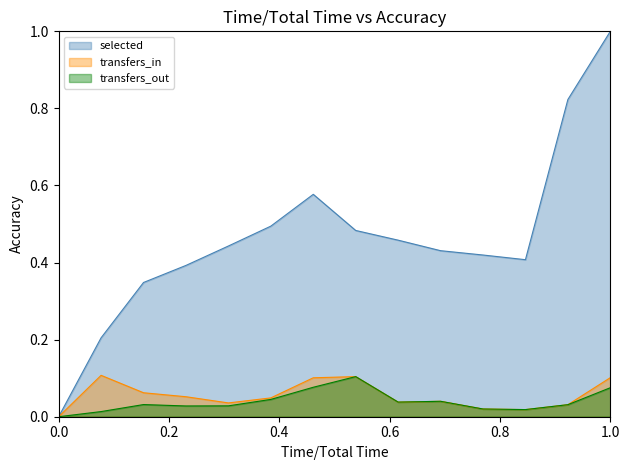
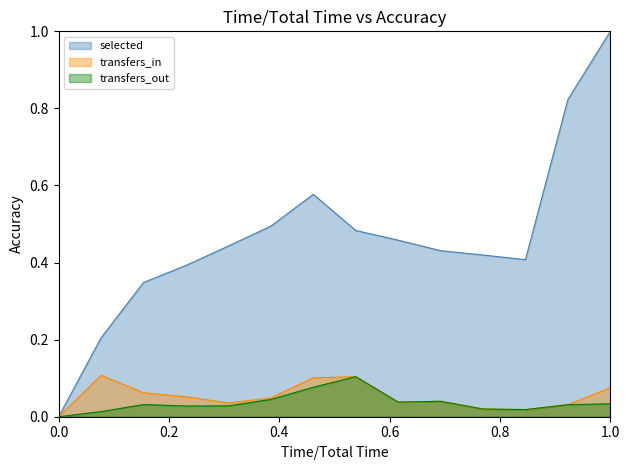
  {
    "selected": {
      "1.0": 1.00
    },
    "transfers_in": {
-     "1.0": 0.10
+     "1.0": 0.08
    },
    "transfers_out": {
-     "1.0": 0.08
+     "1.0": 0.03
    }
  }
